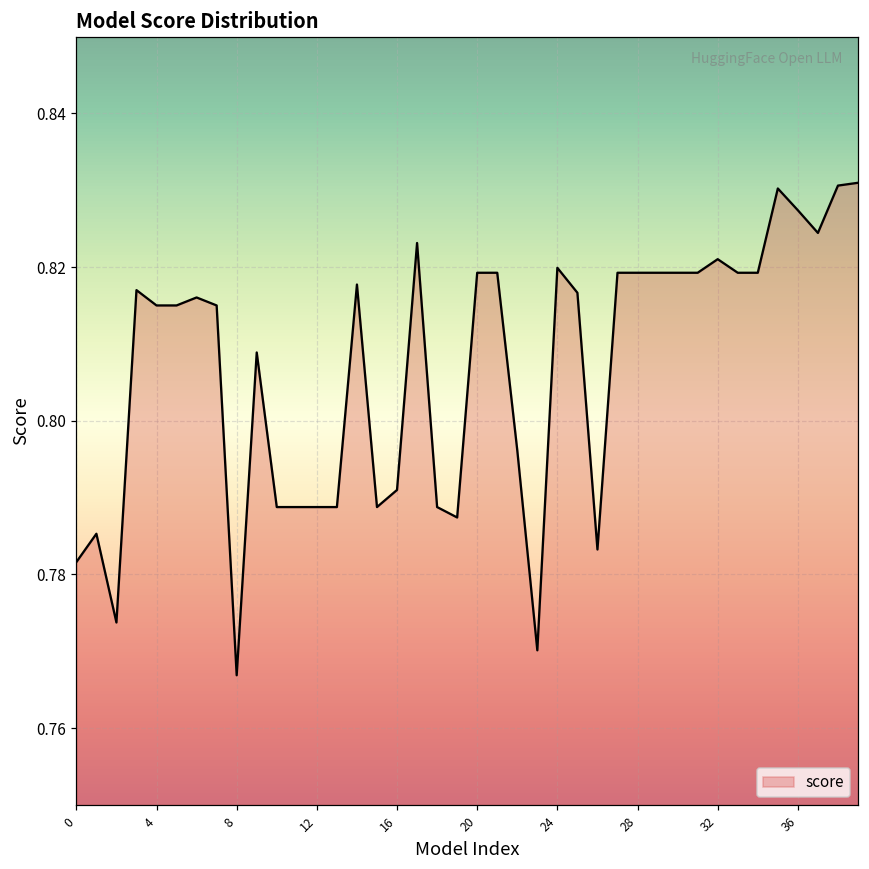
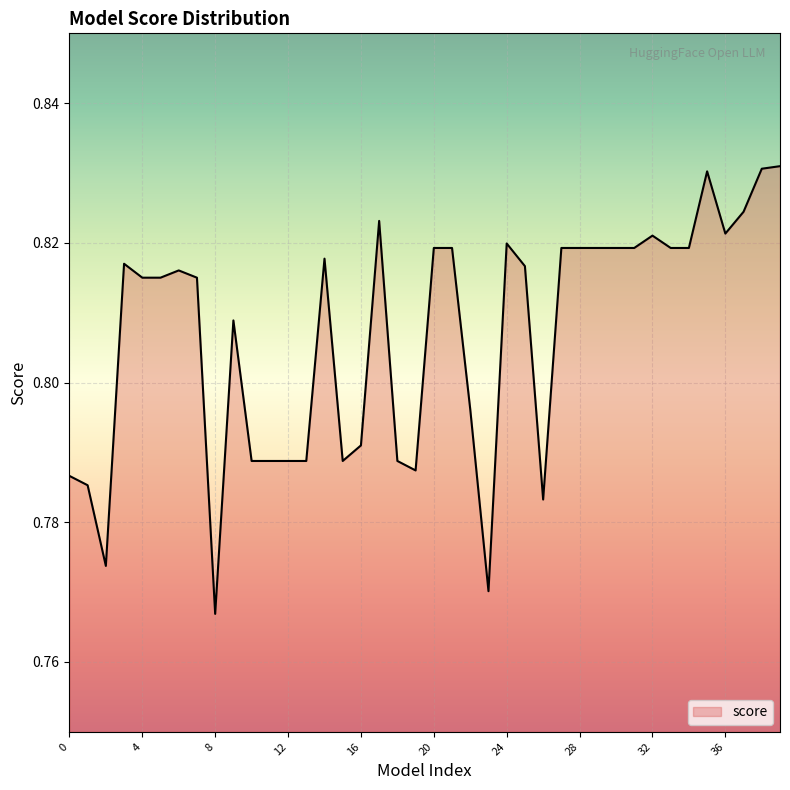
  {
-   "0": 0.782,
+   "0": 0.787,
    "4": 0.815,
    "8": 0.767,
    "12": 0.789,
    "16": 0.791,
    "20": 0.819,
    "24": 0.820,
    "28": 0.819,
    "32": 0.821,
-   "36": 0.827
+   "36": 0.821
  }
